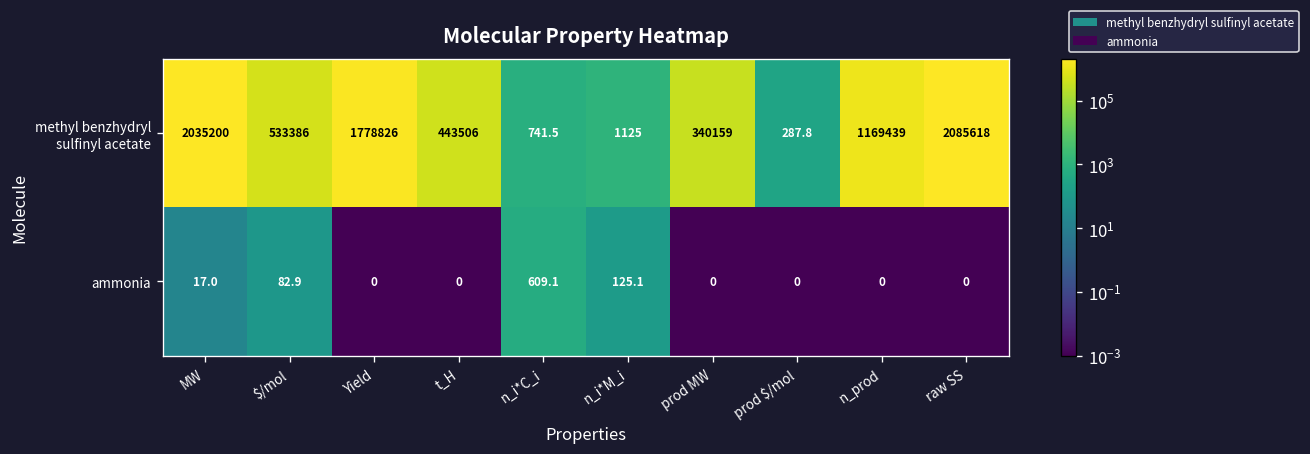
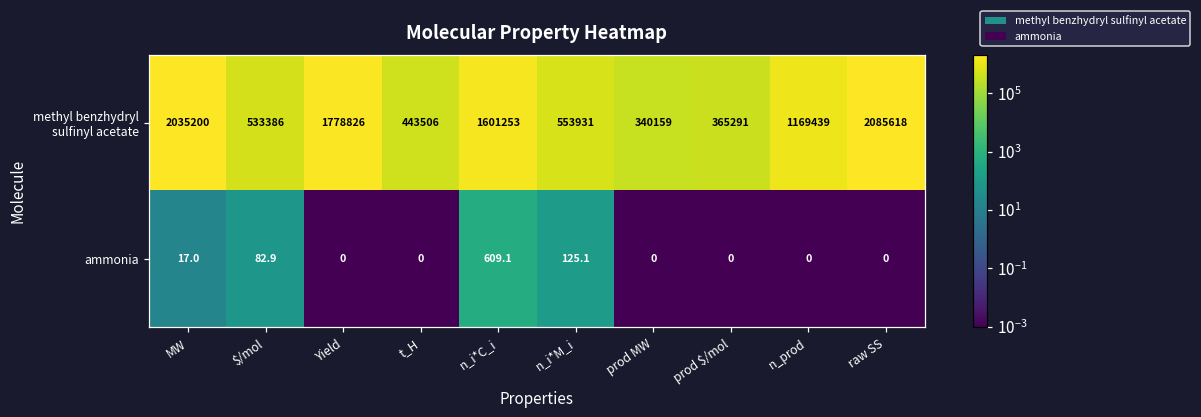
  {
    "methyl benzhydryl sulfinyl acetate": {
      "MW": 2035200,
      "$/mol": 533386,
      "Yield": 1778826,
      "t_H": 443506,
-     "n_i*C_i": 741.5,
-     "n_i*M_i": 1125,
+     "n_i*C_i": 1601253,
+     "n_i*M_i": 553931,
      "prod MW": 340159,
-     "prod $/mol": 287.8,
+     "prod $/mol": 365291,
      "n_prod": 1169439,
      "raw SS": 2085618
    },
    "ammonia": {
      "MW": 17.0,
      "$/mol": 82.9,
      "Yield": 0,
      "t_H": 0,
      "n_i*C_i": 609.1,
      "n_i*M_i": 125.1,
      "prod MW": 0,
      "prod $/mol": 0,
      "n_prod": 0,
      "raw SS": 0
    }
  }
